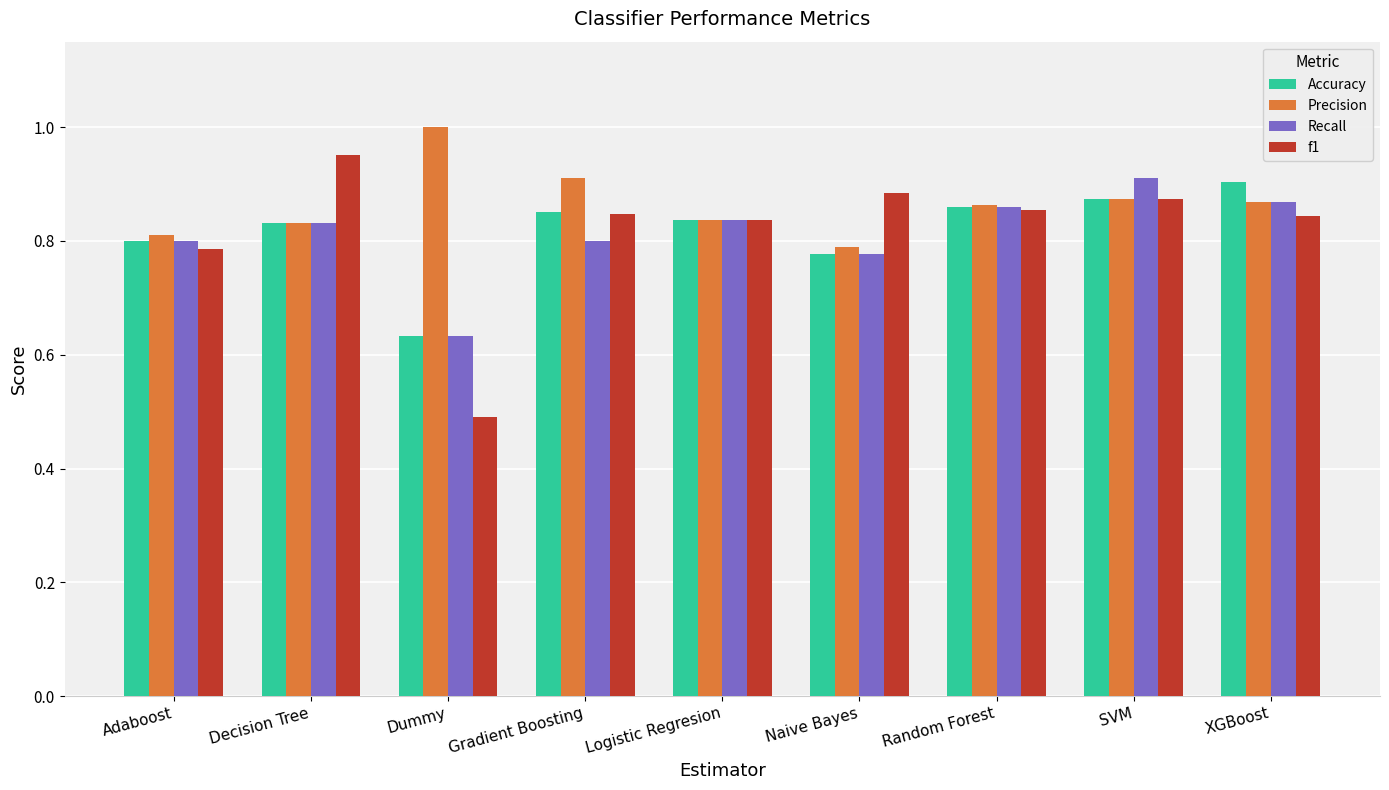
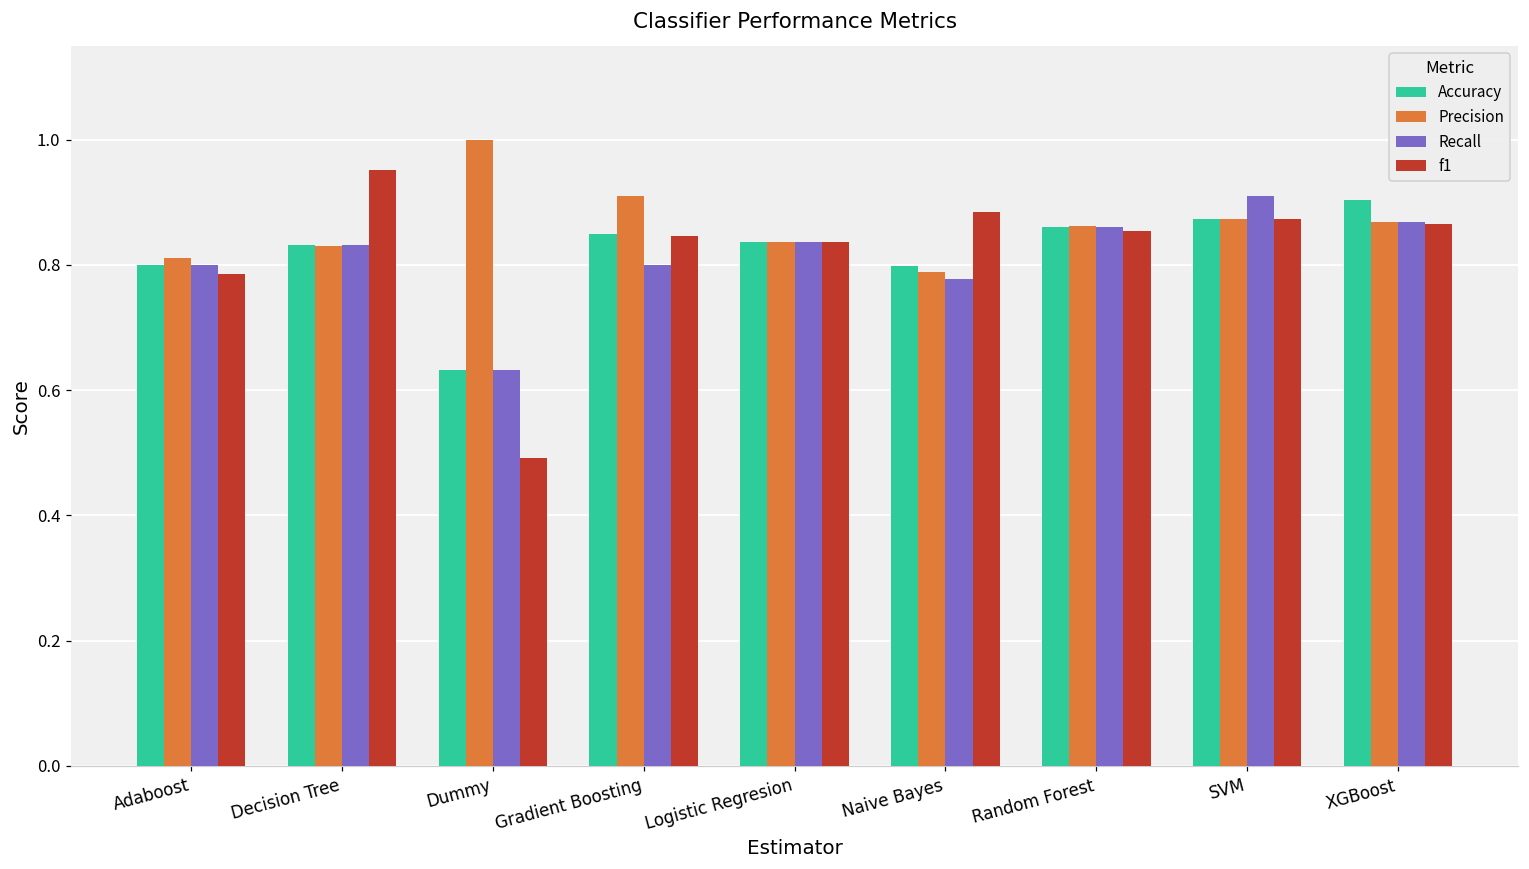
  {
    "Accuracy": {
      "Adaboost": 0.80,
      "Decision Tree": 0.83,
      "Dummy": 0.63,
      "Gradient Boosting": 0.85,
      "Logistic Regresion": 0.84,
-     "Naive Bayes": 0.78,
+     "Naive Bayes": 0.80,
      "Random Forest": 0.86,
      "SVM": 0.87,
      "XGBoost": 0.90
    },
    "Precision": {
      "Adaboost": 0.81,
      "Decision Tree": 0.83,
      "Dummy": 1.00,
      "Gradient Boosting": 0.91,
      "Logistic Regresion": 0.84,
      "Naive Bayes": 0.79,
      "Random Forest": 0.86,
      "SVM": 0.87,
      "XGBoost": 0.87
    },
    "Recall": {
      "Adaboost": 0.80,
      "Decision Tree": 0.83,
      "Dummy": 0.63,
      "Gradient Boosting": 0.80,
      "Logistic Regresion": 0.84,
      "Naive Bayes": 0.78,
      "Random Forest": 0.86,
      "SVM": 0.91,
      "XGBoost": 0.87
    },
    "f1": {
      "Adaboost": 0.79,
      "Decision Tree": 0.95,
      "Dummy": 0.49,
      "Gradient Boosting": 0.85,
      "Logistic Regresion": 0.84,
      "Naive Bayes": 0.88,
      "Random Forest": 0.86,
      "SVM": 0.87,
-     "XGBoost": 0.84
+     "XGBoost": 0.87
    }
  }
